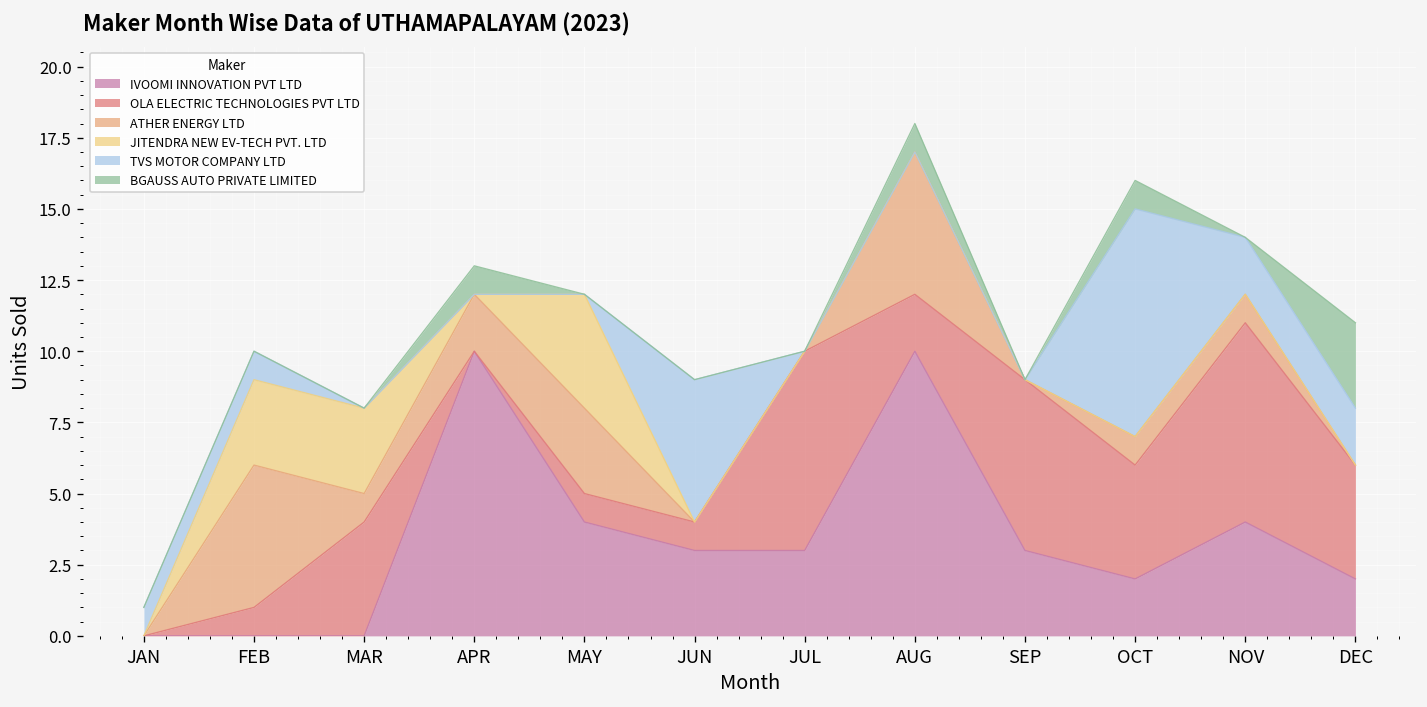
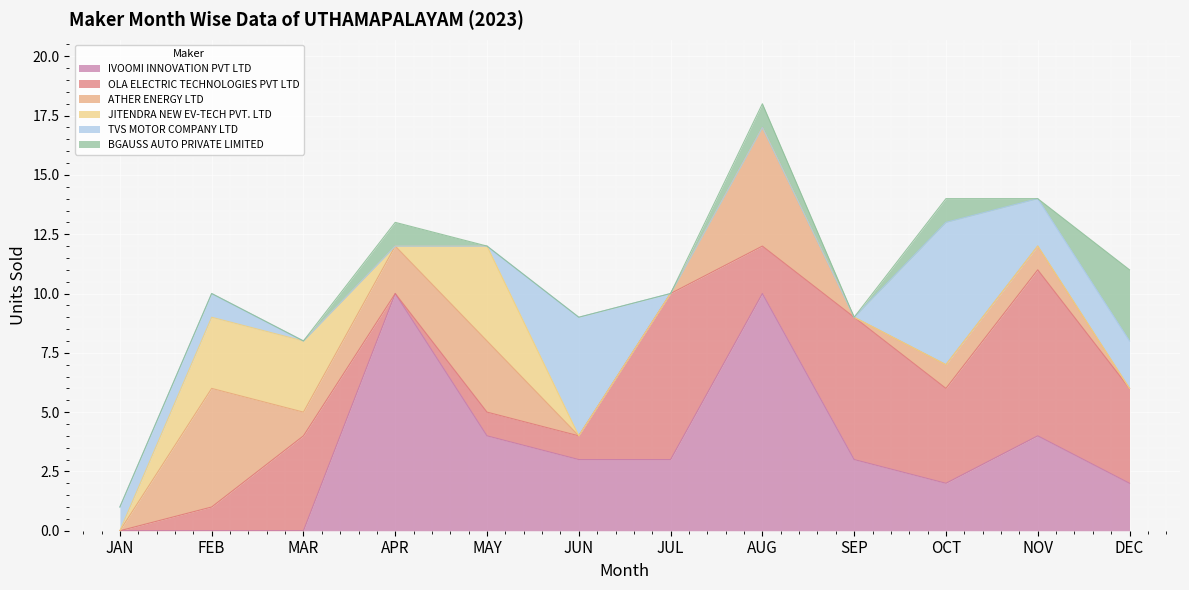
  {
    "TVS MOTOR COMPANY LTD": {
-     "OCT": 8,
+     "OCT": 6,
      "DEC": 2
    },
    "BGAUSS AUTO PRIVATE LIMITED": {
      "APR": 1,
      "AUG": 1,
      "OCT": 1,
      "DEC": 3
    }
  }
